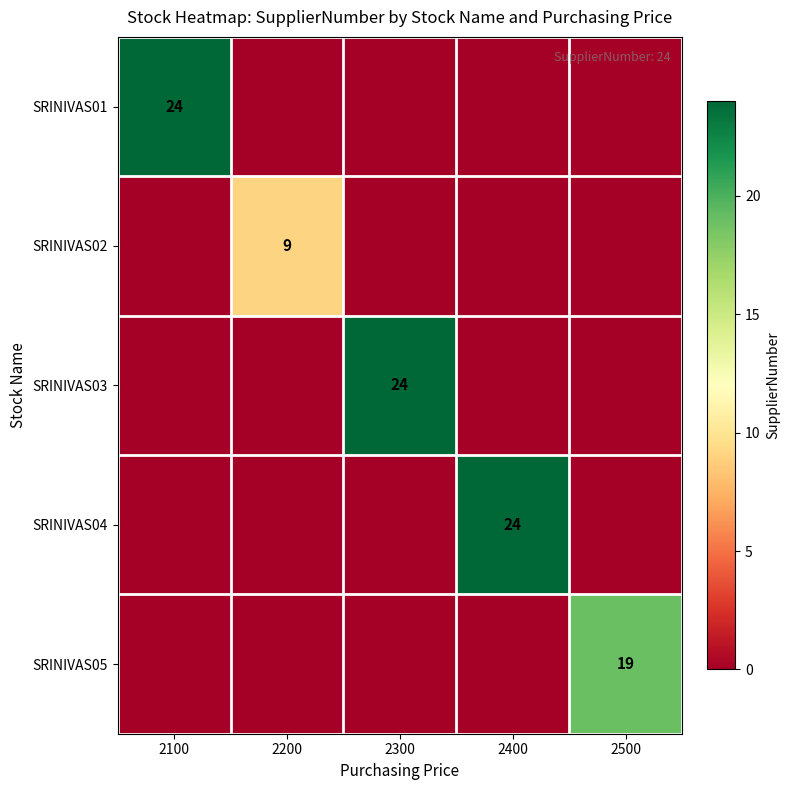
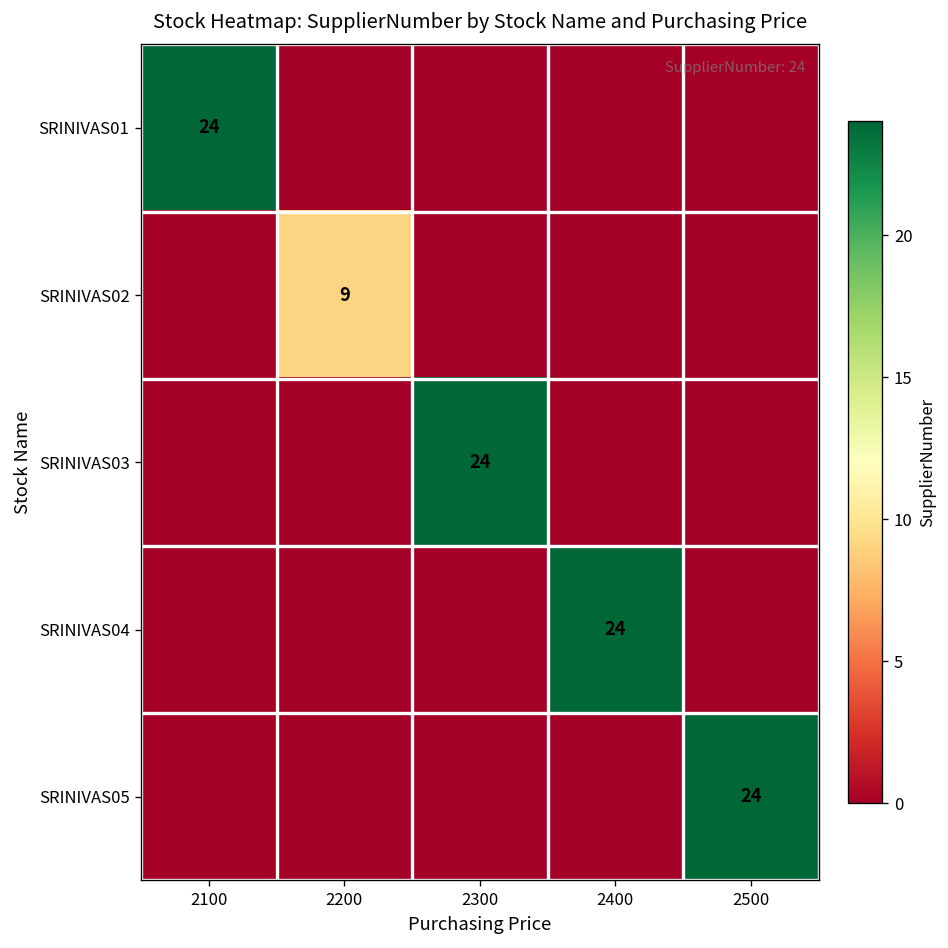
  {
    "SRINIVAS01": {
      "2100": 24,
      "2500": 24
    },
    "SRINIVAS02": {
      "2200": 9
    },
    "SRINIVAS03": {
      "2300": 24
    },
    "SRINIVAS04": {
      "2400": 24
    },
    "SRINIVAS05": {
-     "2500": 19
+     "2500": 24
    }
  }
